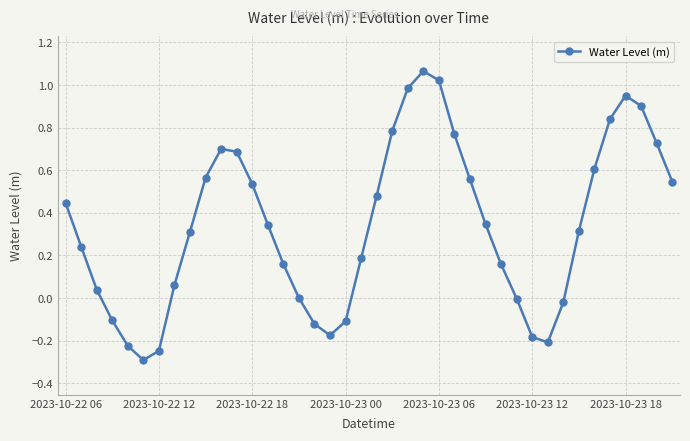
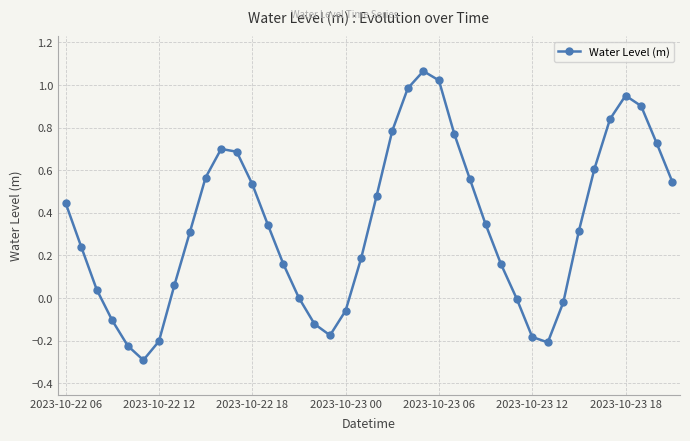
  {
    "2023-10-22 06": 0.45,
-   "2023-10-22 12": -0.25,
+   "2023-10-22 12": -0.20,
    "2023-10-22 18": 0.54,
-   "2023-10-23 00": -0.11,
+   "2023-10-23 00": -0.06,
    "2023-10-23 06": 1.02,
    "2023-10-23 12": -0.18,
    "2023-10-23 18": 0.95
  }
